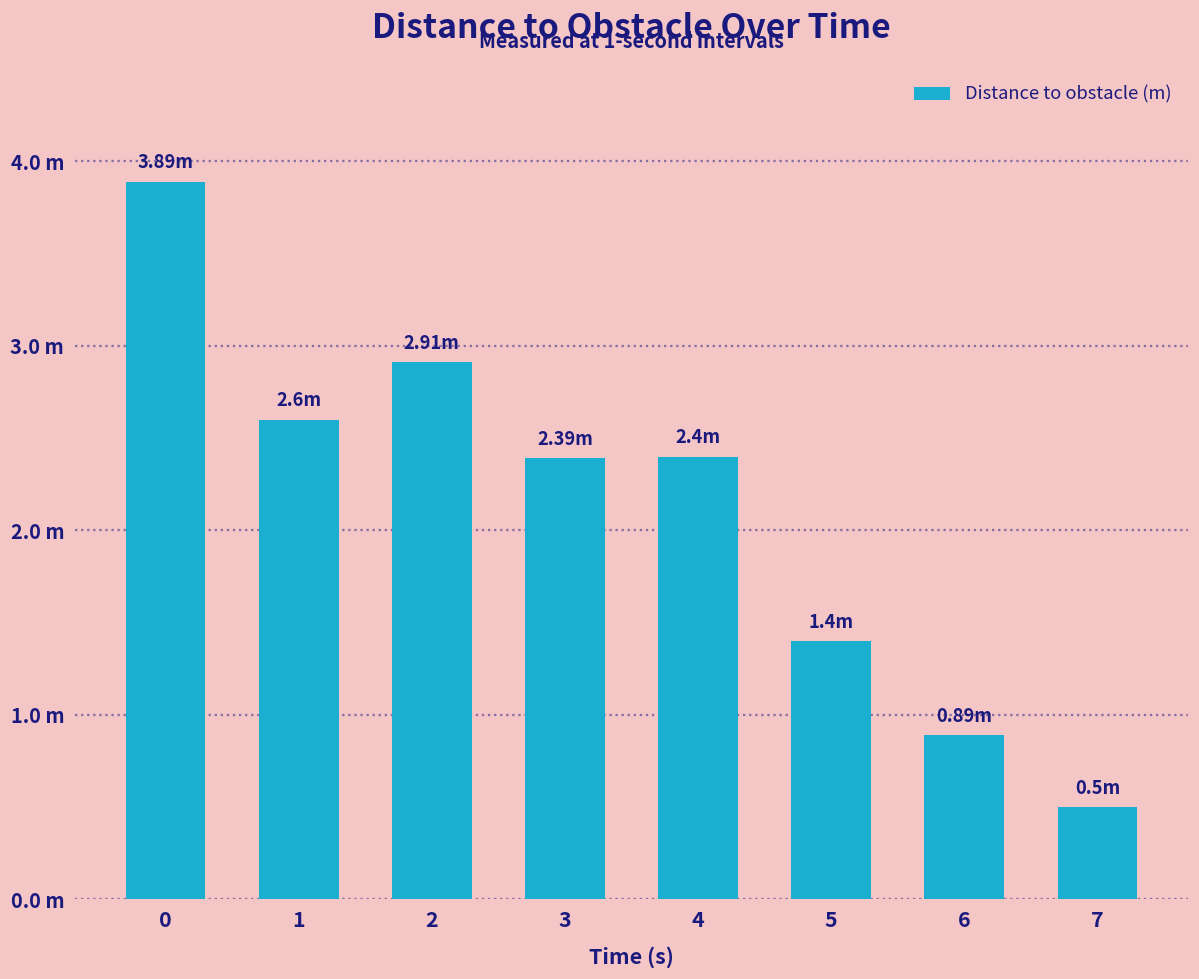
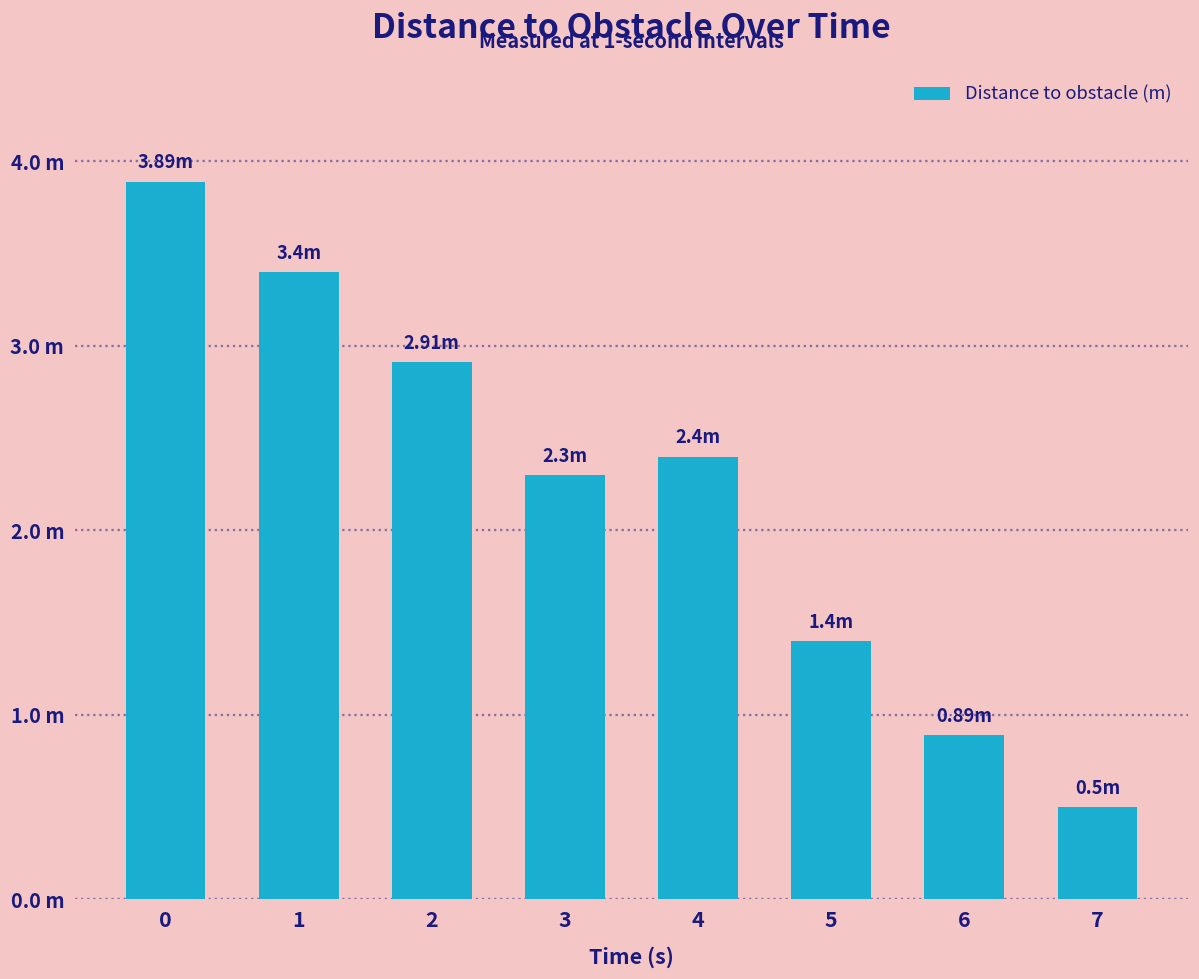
  {
    "0": "3.89m",
-   "1": "2.6m",
+   "1": "3.4m",
    "2": "2.91m",
-   "3": "2.39m",
+   "3": "2.3m",
    "4": "2.4m",
    "5": "1.4m",
    "6": "0.89m",
    "7": "0.5m"
  }
